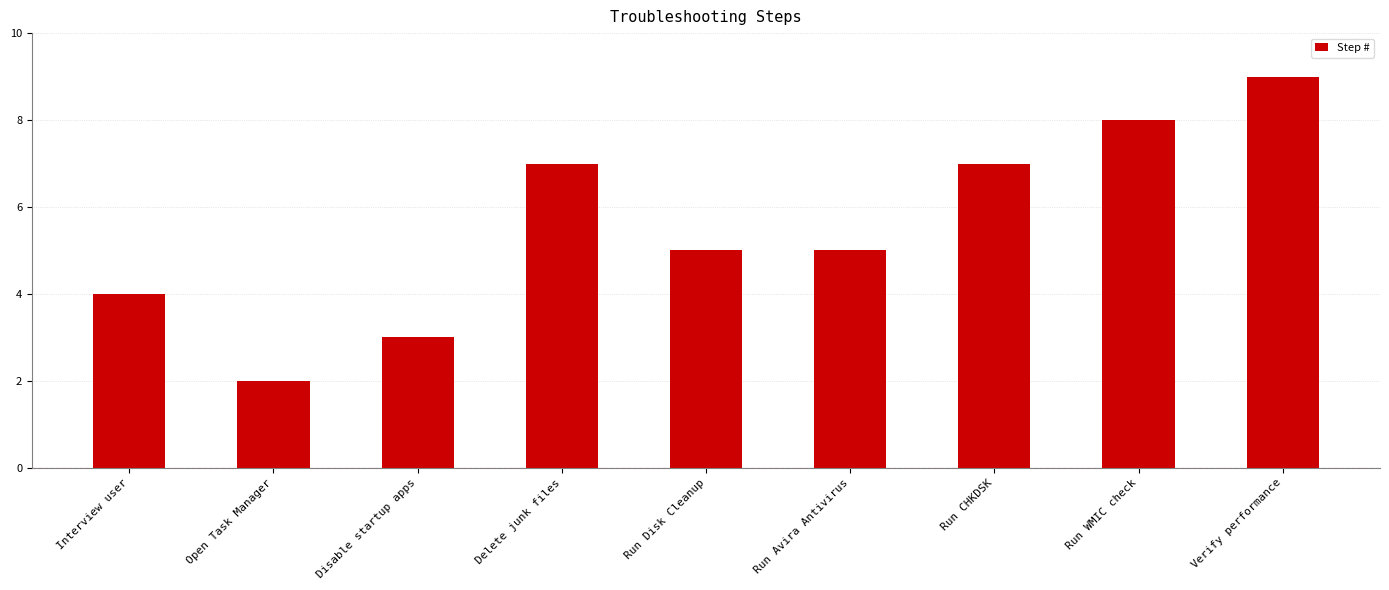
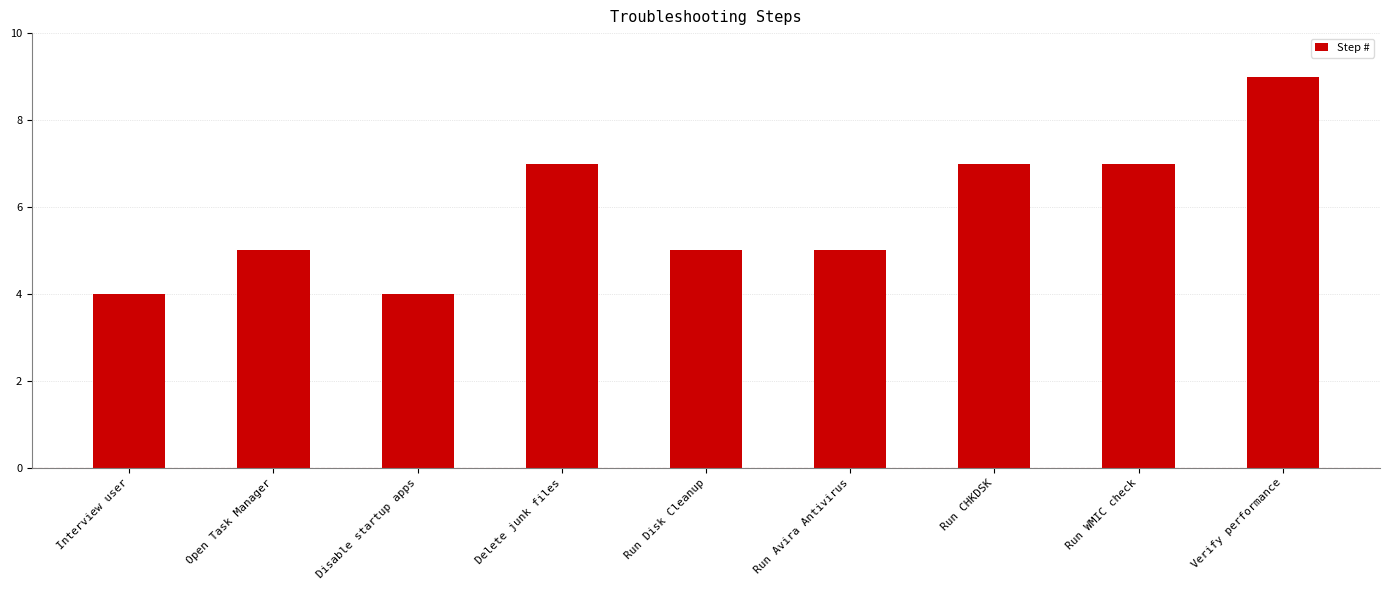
  {
    "Interview user": 4,
-   "Open Task Manager": 2,
-   "Disable startup apps": 3,
+   "Open Task Manager": 5,
+   "Disable startup apps": 4,
    "Delete junk files": 7,
    "Run Disk Cleanup": 5,
    "Run Avira Antivirus": 5,
    "Run CHKDSK": 7,
-   "Run WMIC check": 8,
+   "Run WMIC check": 7,
    "Verify performance": 9
  }
